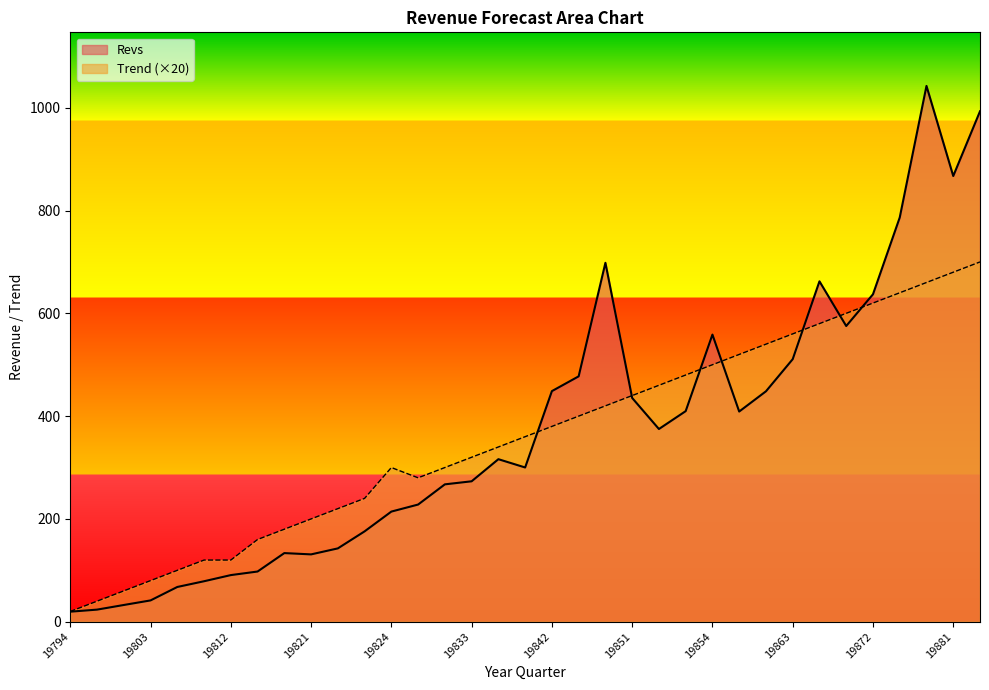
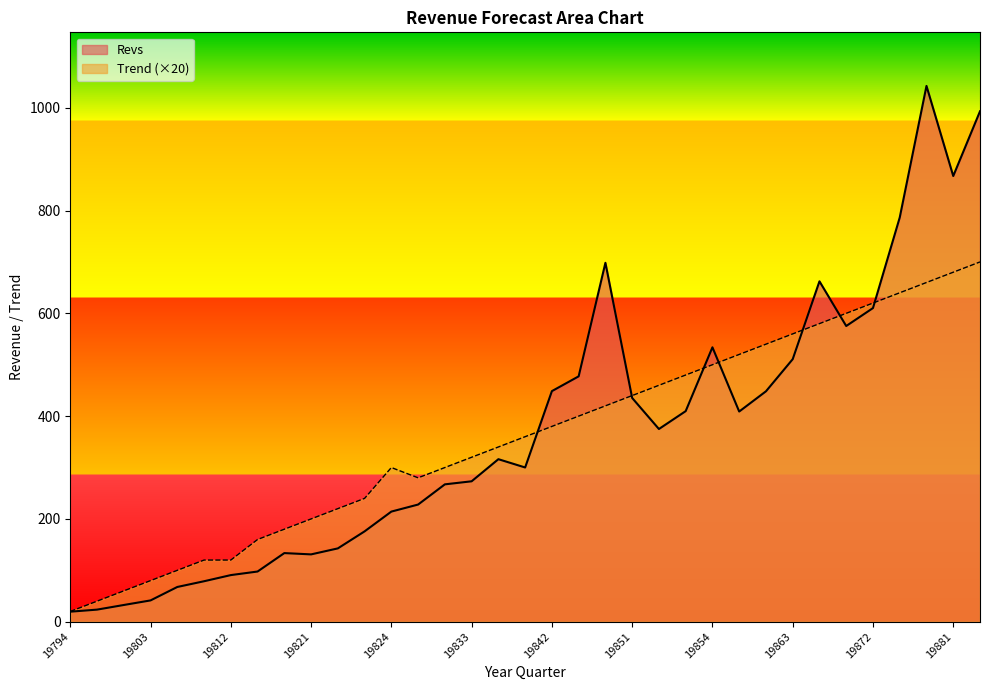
  {
    "Revs": {
      "19803": 40,
      "19812": 90,
      "19821": 130,
      "19824": 210,
      "19833": 270,
      "19842": 450,
-     "19854": 560,
+     "19854": 530,
      "19863": 510,
-     "19872": 640,
+     "19872": 610,
      "19881": 870
    },
    "Trend (×20)": {
      "19803": 80,
      "19812": 120,
      "19821": 200,
      "19824": 300,
      "19833": 320,
      "19842": 380,
      "19854": 500,
      "19863": 560,
      "19872": 620,
      "19881": 680
    }
  }
